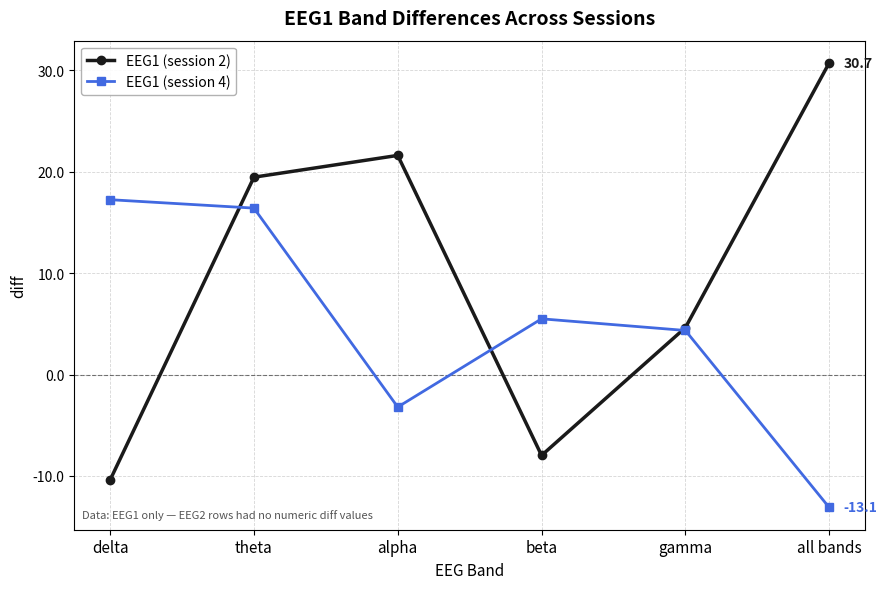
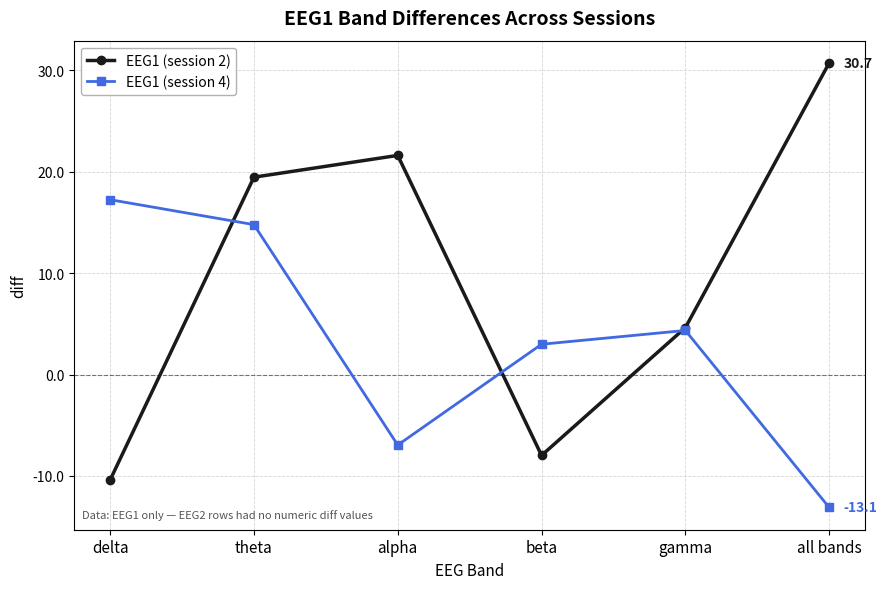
  {
    "EEG1 (session 2)": {
      "all bands": 30.7
    },
    "EEG1 (session 4)": {
      "delta": 17.2,
-     "theta": 16.4,
-     "alpha": -3.2,
-     "beta": 5.5,
+     "theta": 14.8,
+     "alpha": -7.0,
+     "beta": 3.0,
      "gamma": 4.3
    }
  }
